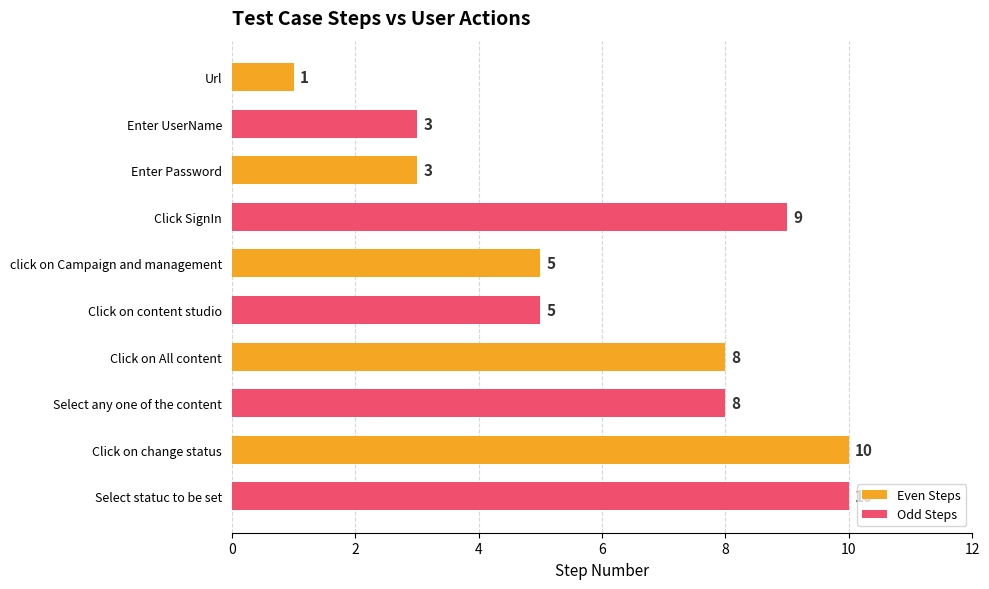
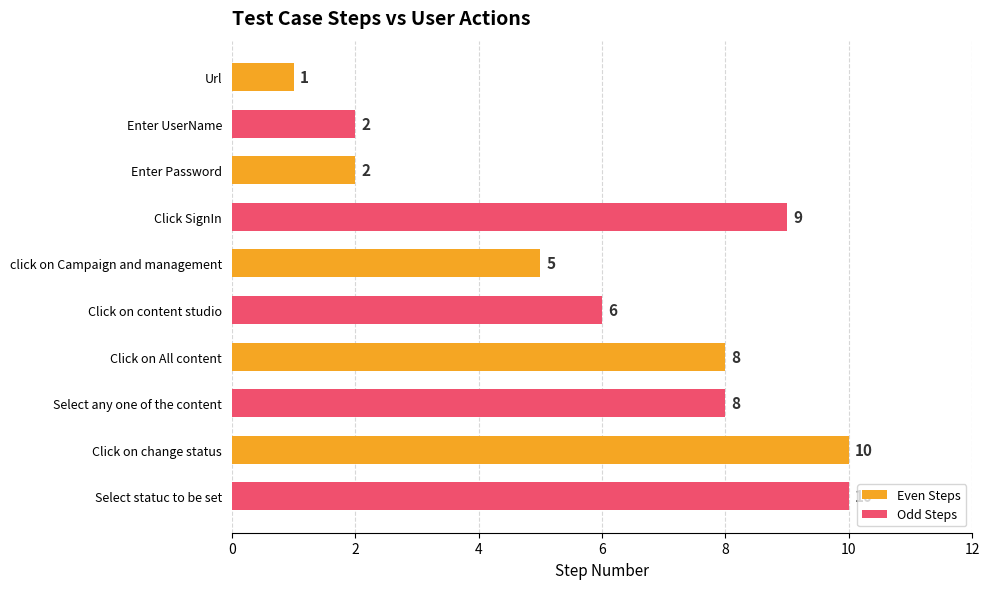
  {
    "Url": 1,
-   "Enter UserName": 3,
-   "Enter Password": 3,
+   "Enter UserName": 2,
+   "Enter Password": 2,
    "Click SignIn": 9,
    "click on Campaign and management": 5,
-   "Click on content studio": 5,
+   "Click on content studio": 6,
    "Click on All content": 8,
    "Select any one of the content": 8,
    "Click on change status": 10
  }
